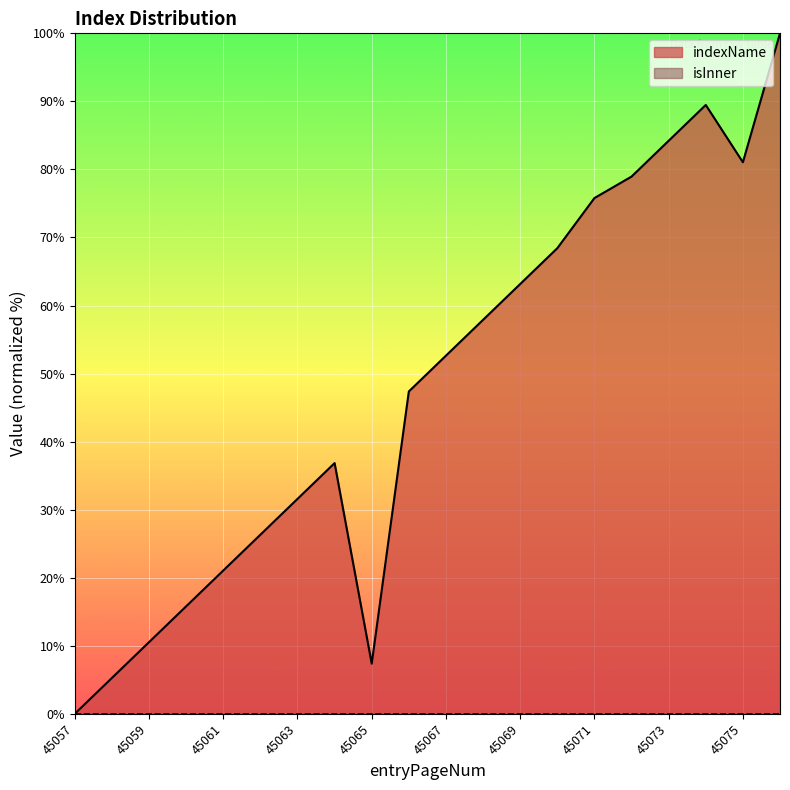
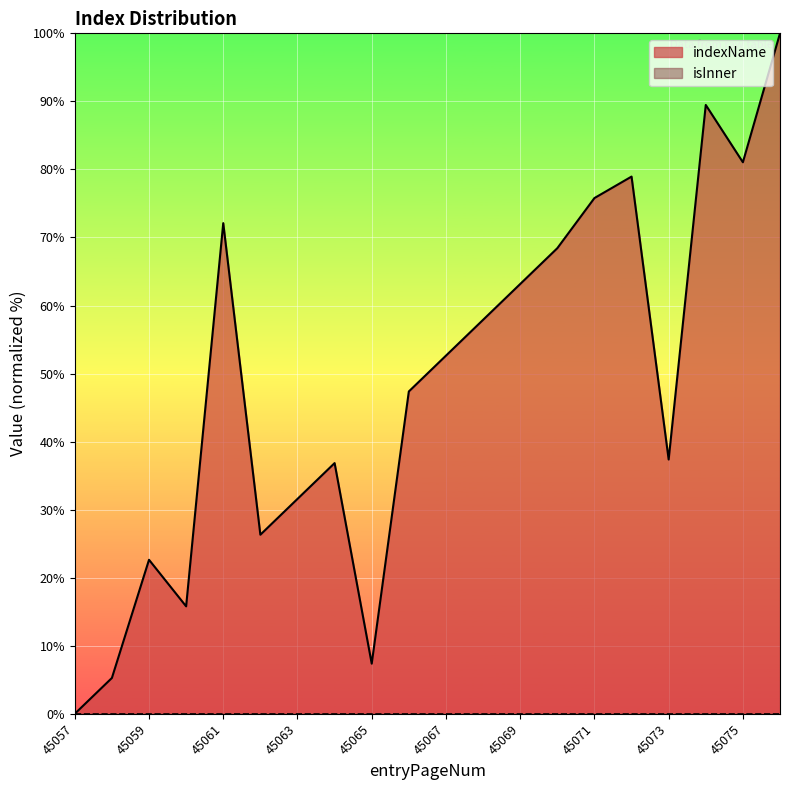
  {
    "indexName": {
-     "45059": "11%",
-     "45061": "21%",
+     "45059": "23%",
+     "45061": "72%",
      "45063": "32%",
      "45065": "7%",
      "45067": "53%",
      "45069": "63%",
      "45071": "76%",
-     "45073": "84%",
+     "45073": "37%",
      "45075": "81%"
    },
    "isInner": {
      "45059": "0%",
      "45061": "0%",
      "45063": "0%",
      "45065": "0%",
      "45067": "0%",
      "45069": "0%",
      "45071": "0%",
      "45073": "0%",
      "45075": "0%"
    }
  }
